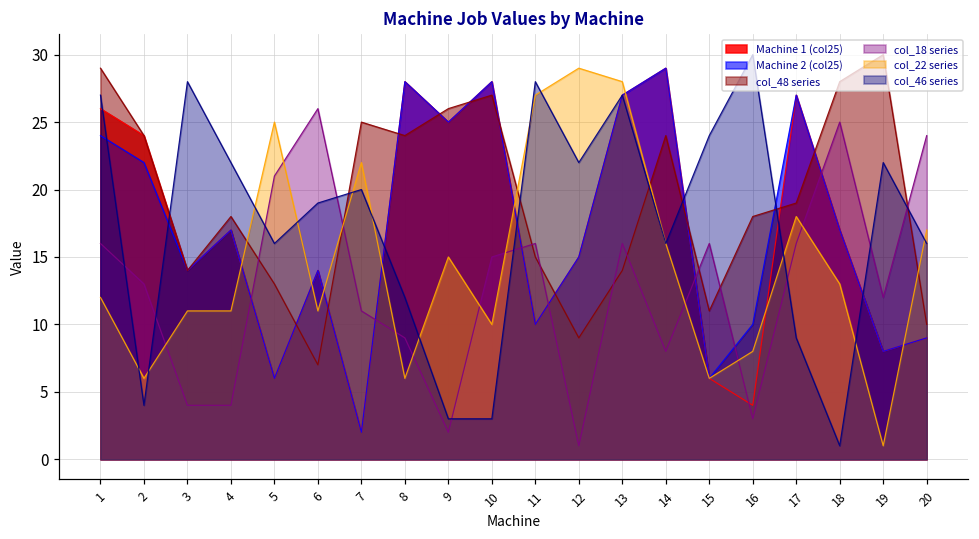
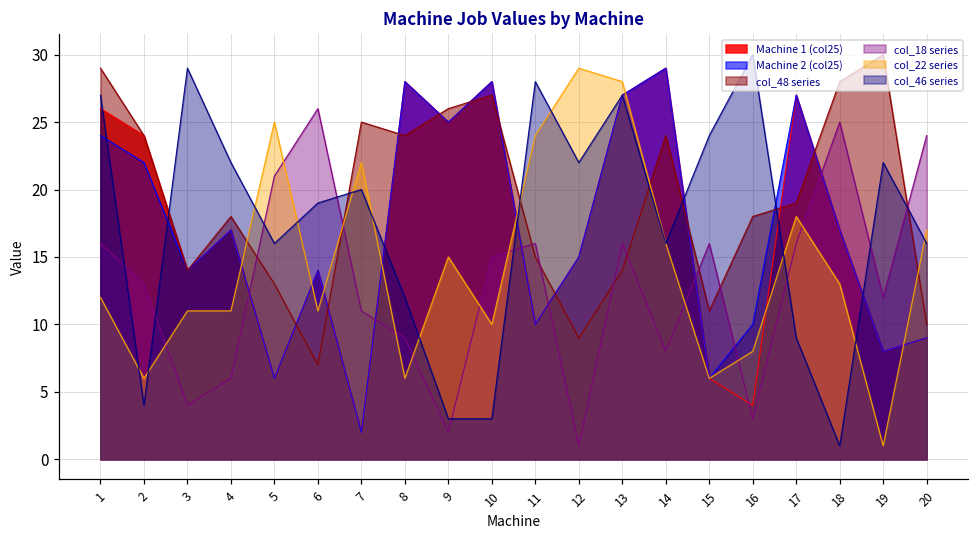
  {
    "Machine 1 (col25)": {
      "1": 26,
      "16": 4
    },
    "Machine 2 (col25)": {
      "1": 24,
      "2": 22,
      "16": 10
    },
    "col_48 series": {
      "1": 29,
      "4": 18,
      "5": 13,
      "6": 7,
      "7": 25,
      "8": 24,
      "9": 26,
      "10": 27,
      "11": 15,
      "12": 9,
      "13": 14,
      "14": 24,
      "15": 11,
      "16": 18,
      "17": 19,
      "20": 10
    },
    "col_18 series": {
      "1": 16,
      "2": 13,
      "3": 4,
-     "4": 4,
+     "4": 6,
      "5": 21,
      "6": 26,
      "7": 11,
      "8": 9,
      "9": 2,
      "10": 15,
      "11": 16,
      "12": 1,
      "13": 16,
      "14": 8,
      "15": 16,
      "16": 3,
      "17": 16,
      "18": 25,
      "19": 12,
      "20": 24
    },
    "col_22 series": {
      "1": 12,
      "2": 6,
      "3": 11,
      "4": 11,
      "5": 25,
      "6": 11,
      "7": 22,
      "8": 6,
      "9": 15,
      "10": 10,
-     "11": 27,
+     "11": 24,
      "12": 29,
      "13": 28,
      "16": 8,
      "17": 18,
      "18": 13,
      "19": 1,
      "20": 17
    },
    "col_46 series": {
      "1": 27,
      "2": 4,
-     "3": 28,
+     "3": 29,
      "4": 22,
      "5": 16,
      "6": 19,
      "7": 20,
      "8": 12,
      "9": 3,
      "10": 3,
      "11": 28,
      "12": 22,
      "15": 24,
      "17": 9,
      "18": 1,
      "19": 22,
      "20": 16
    }
  }
